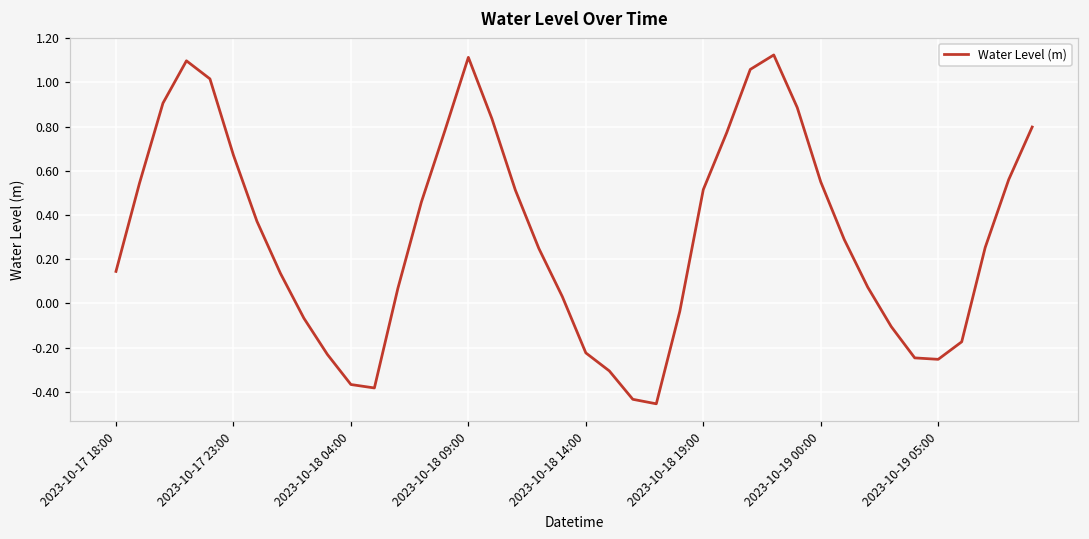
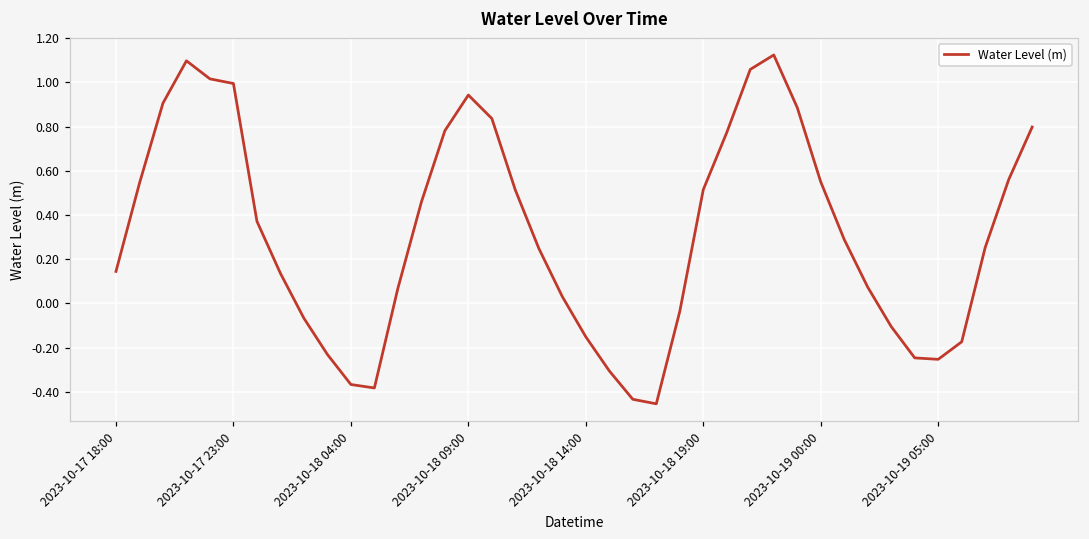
  {
    "2023-10-17 18:00": 0.14,
-   "2023-10-17 23:00": 0.67,
+   "2023-10-17 23:00": 0.99,
    "2023-10-18 04:00": -0.37,
-   "2023-10-18 09:00": 1.11,
-   "2023-10-18 14:00": -0.22,
+   "2023-10-18 09:00": 0.94,
+   "2023-10-18 14:00": -0.15,
    "2023-10-18 19:00": 0.51,
    "2023-10-19 00:00": 0.55,
    "2023-10-19 05:00": -0.25
  }
